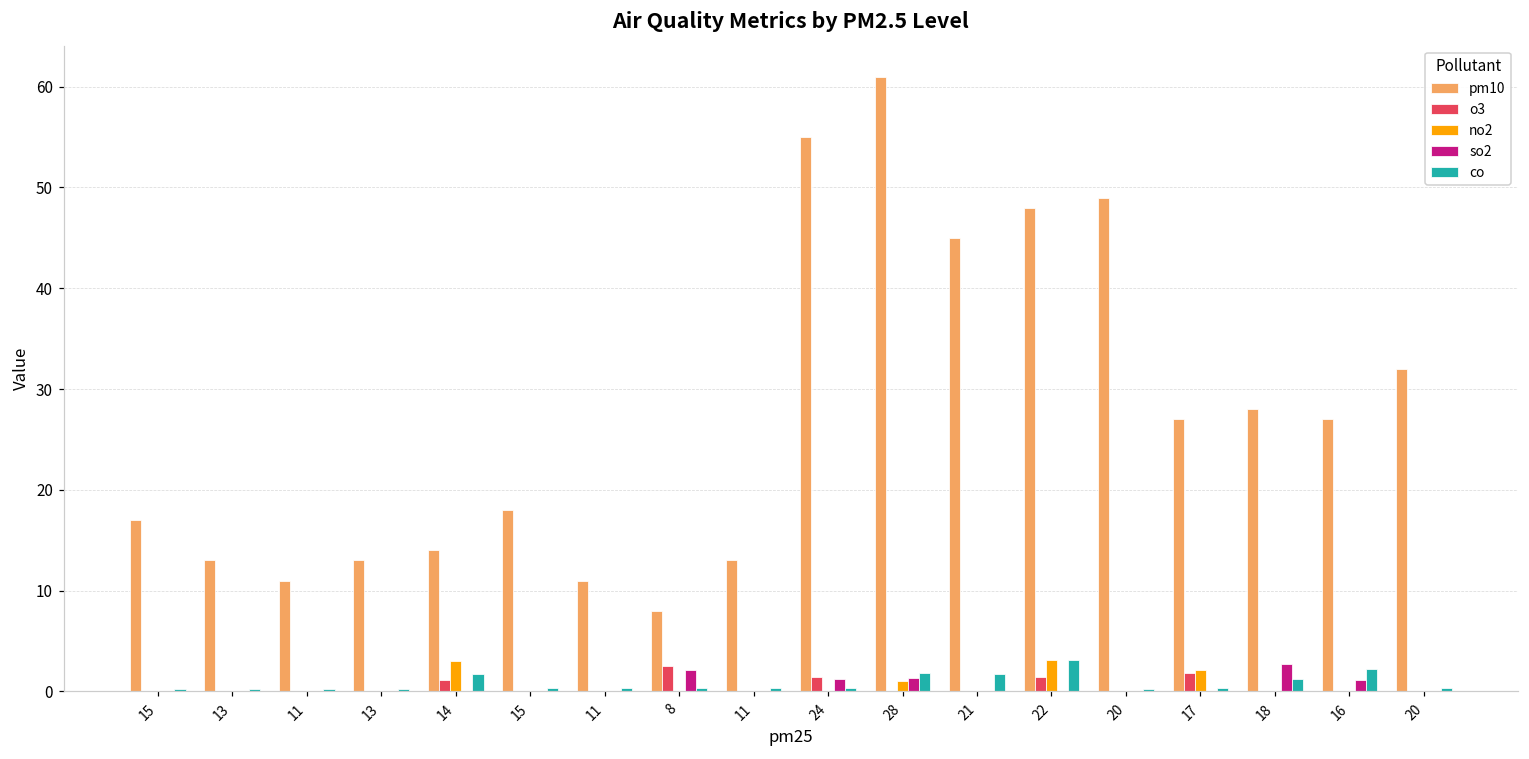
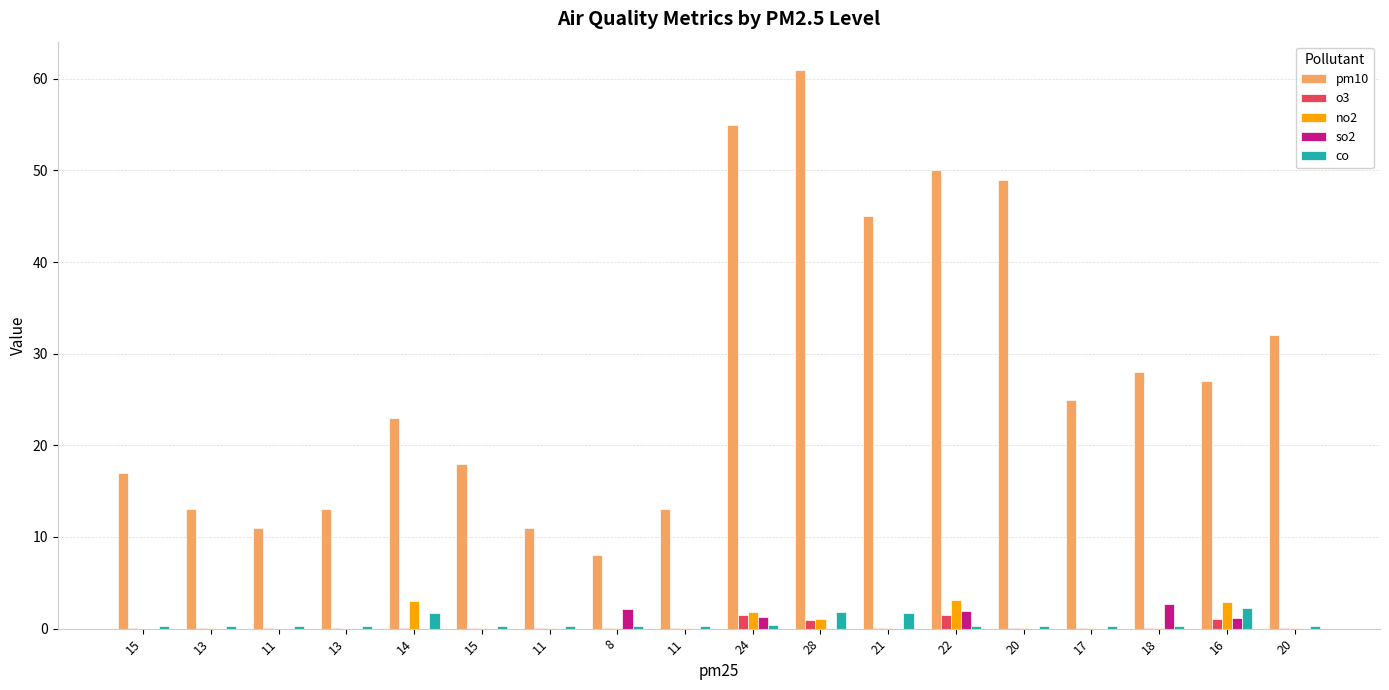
  {
    "pm10": {
-     "14": 14,
+     "14": 23,
      "8": 8,
      "24": 55,
      "28": 61,
      "21": 45,
-     "22": 48,
-     "17": 27,
+     "22": 50,
+     "17": 25,
      "18": 28,
      "16": 27
    },
    "o3": {
-     "14": 1,
-     "8": 3,
+     "14": 0,
+     "8": 0,
      "24": 1,
-     "28": 0,
+     "28": 1,
      "22": 1,
-     "17": 2,
-     "16": 0
+     "17": 0,
+     "16": 1
    },
    "no2": {
      "14": 3,
-     "24": 0,
+     "24": 2,
      "28": 1,
      "22": 3,
-     "17": 2,
-     "16": 0
+     "17": 0,
+     "16": 3
    },
    "so2": {
      "8": 2,
      "24": 1,
-     "28": 1,
-     "22": 0,
+     "28": 0,
+     "22": 2,
      "18": 3,
      "16": 1
    },
    "co": {
      "14": 2,
      "8": 0,
      "24": 0,
      "28": 2,
      "21": 2,
-     "22": 3,
+     "22": 0,
      "17": 0,
-     "18": 1,
+     "18": 0,
      "16": 2
    }
  }
